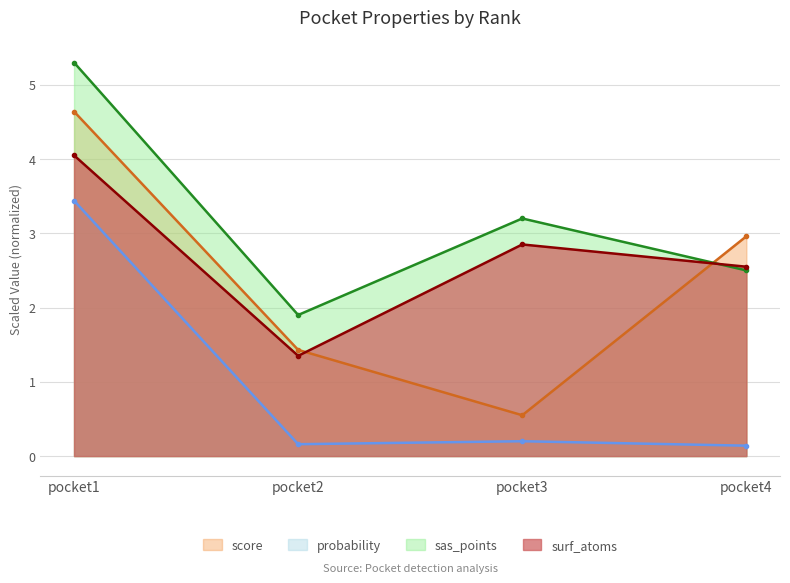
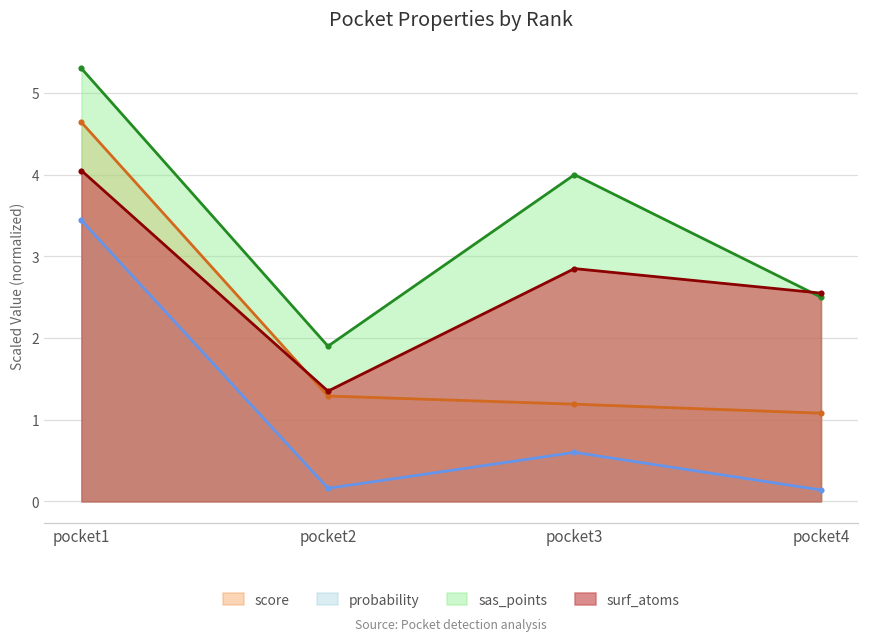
  {
    "score": {
      "pocket1": 4.6,
-     "pocket2": 1.4,
-     "pocket3": 0.6,
-     "pocket4": 3.0
+     "pocket2": 1.3,
+     "pocket3": 1.2,
+     "pocket4": 1.1
    },
    "probability": {
      "pocket1": 3.4,
      "pocket2": 0.2,
-     "pocket3": 0.2,
+     "pocket3": 0.6,
      "pocket4": 0.1
    },
    "sas_points": {
      "pocket1": 5.3,
      "pocket2": 1.9,
-     "pocket3": 3.2,
+     "pocket3": 4.0,
      "pocket4": 2.5
    },
    "surf_atoms": {
      "pocket1": 4.1,
      "pocket2": 1.3,
      "pocket3": 2.9,
      "pocket4": 2.6
    }
  }
